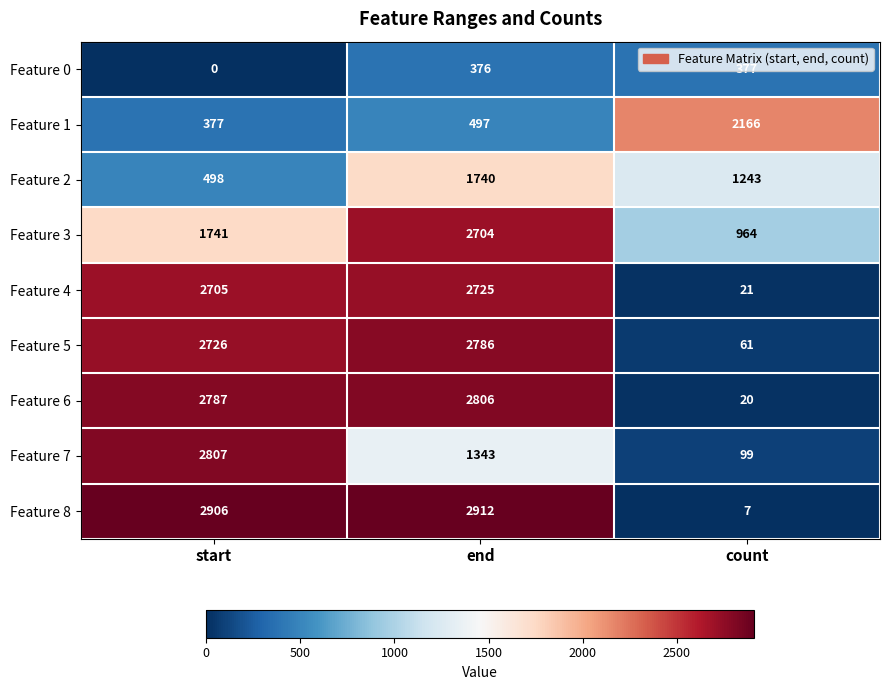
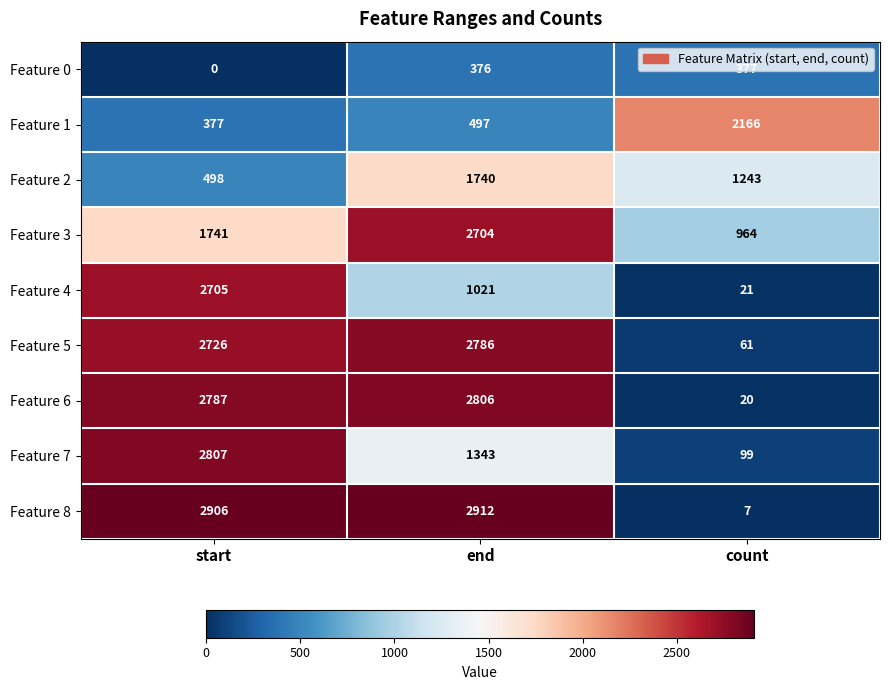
  {
    "Feature 0": {
      "start": 0,
      "end": 376
    },
    "Feature 1": {
      "start": 377,
      "end": 497,
      "count": 2166
    },
    "Feature 2": {
      "start": 498,
      "end": 1740,
      "count": 1243
    },
    "Feature 3": {
      "start": 1741,
      "end": 2704,
      "count": 964
    },
    "Feature 4": {
      "start": 2705,
-     "end": 2725,
+     "end": 1021,
      "count": 21
    },
    "Feature 5": {
      "start": 2726,
      "end": 2786,
      "count": 61
    },
    "Feature 6": {
      "start": 2787,
      "end": 2806,
      "count": 20
    },
    "Feature 7": {
      "start": 2807,
      "end": 1343,
      "count": 99
    },
    "Feature 8": {
      "start": 2906,
      "end": 2912,
      "count": 7
    }
  }
